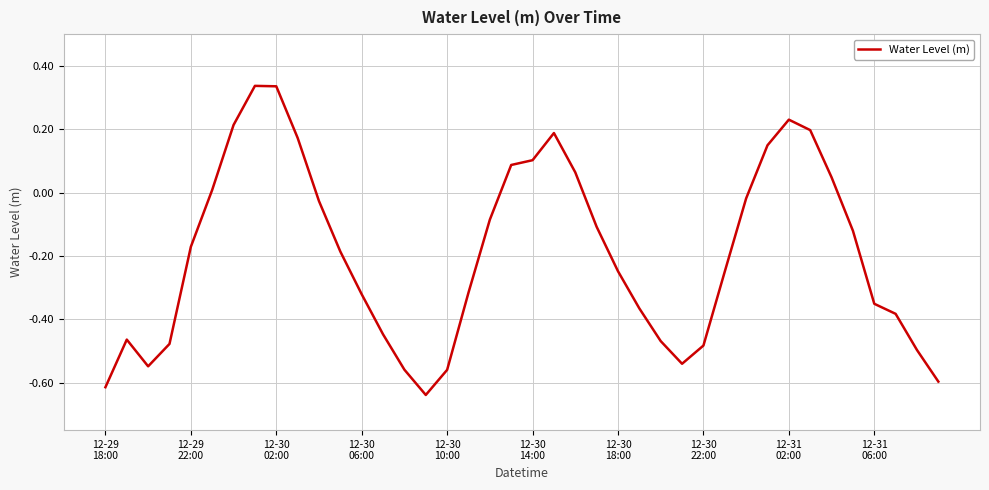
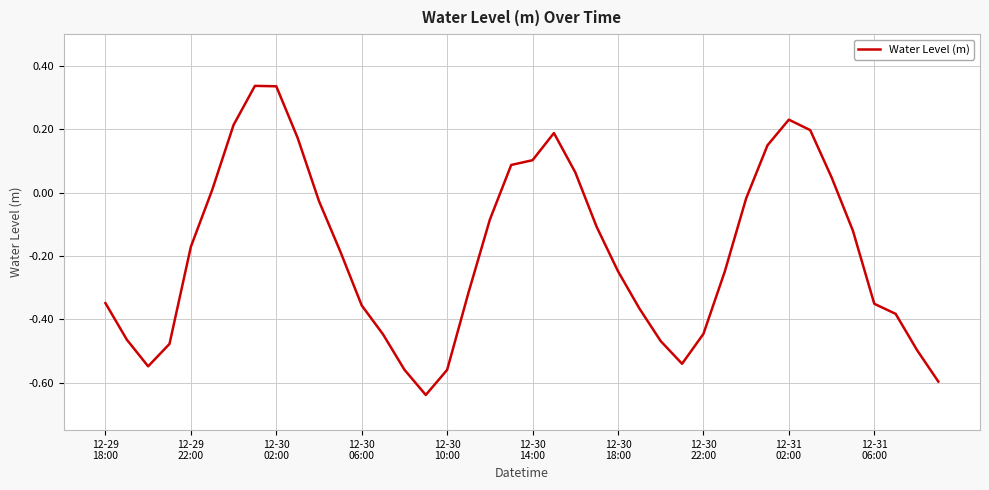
  {
-   "12-29 18:00": -0.61,
+   "12-29 18:00": -0.35,
    "12-29 22:00": -0.17,
    "12-30 02:00": 0.34,
-   "12-30 06:00": -0.32,
+   "12-30 06:00": -0.36,
    "12-30 10:00": -0.56,
    "12-30 14:00": 0.10,
    "12-30 18:00": -0.25,
-   "12-30 22:00": -0.48,
+   "12-30 22:00": -0.45,
    "12-31 02:00": 0.23,
    "12-31 06:00": -0.35
  }
